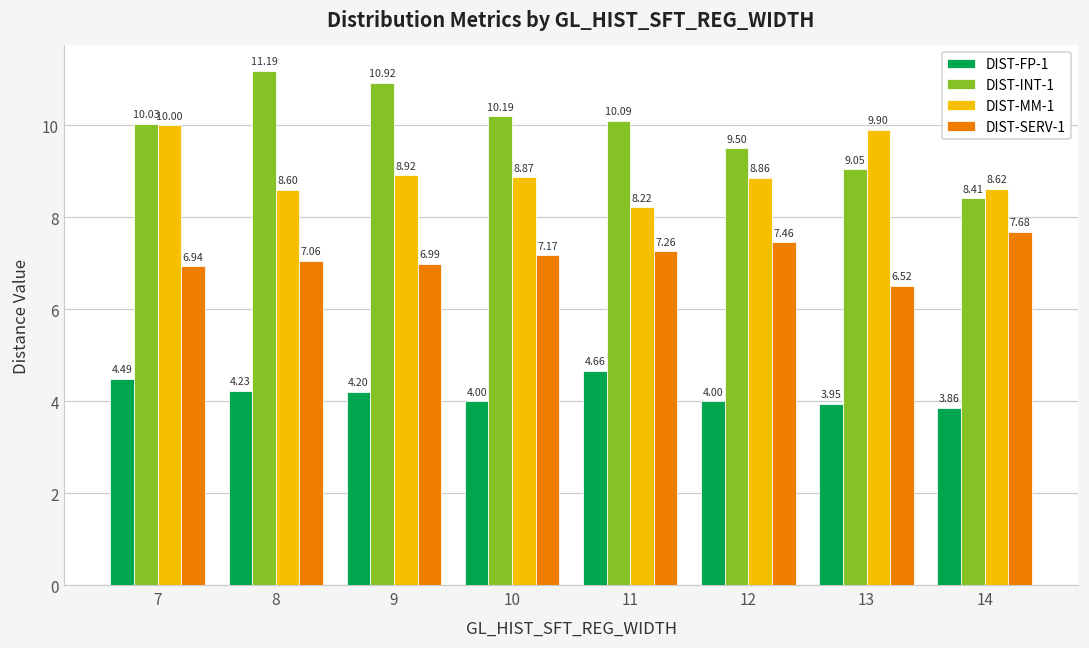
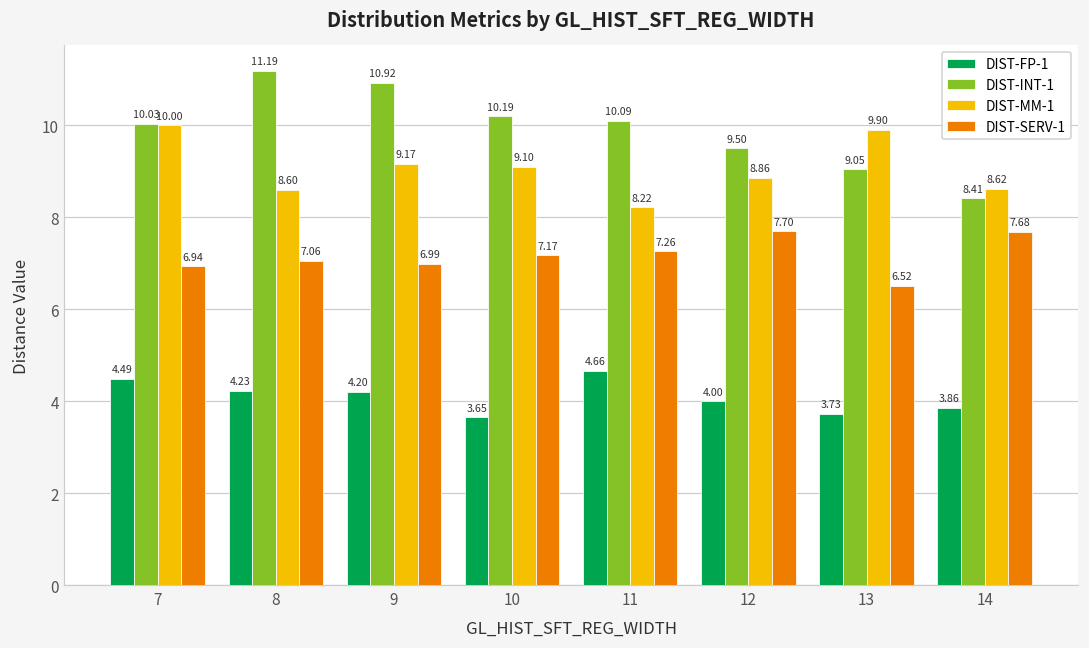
  {
    "DIST-FP-1": {
      "7": 4.49,
      "8": 4.23,
      "9": 4.20,
-     "10": 4.00,
+     "10": 3.65,
      "11": 4.66,
      "12": 4.00,
-     "13": 3.95,
+     "13": 3.73,
      "14": 3.86
    },
    "DIST-INT-1": {
      "7": 10.03,
      "8": 11.19,
      "9": 10.92,
      "10": 10.19,
      "11": 10.09,
      "12": 9.50,
      "13": 9.05,
      "14": 8.41
    },
    "DIST-MM-1": {
      "7": 10.00,
      "8": 8.60,
-     "9": 8.92,
-     "10": 8.87,
+     "9": 9.17,
+     "10": 9.10,
      "11": 8.22,
      "12": 8.86,
      "13": 9.90,
      "14": 8.62
    },
    "DIST-SERV-1": {
      "7": 6.94,
      "8": 7.06,
      "9": 6.99,
      "10": 7.17,
      "11": 7.26,
-     "12": 7.46,
+     "12": 7.70,
      "13": 6.52,
      "14": 7.68
    }
  }
